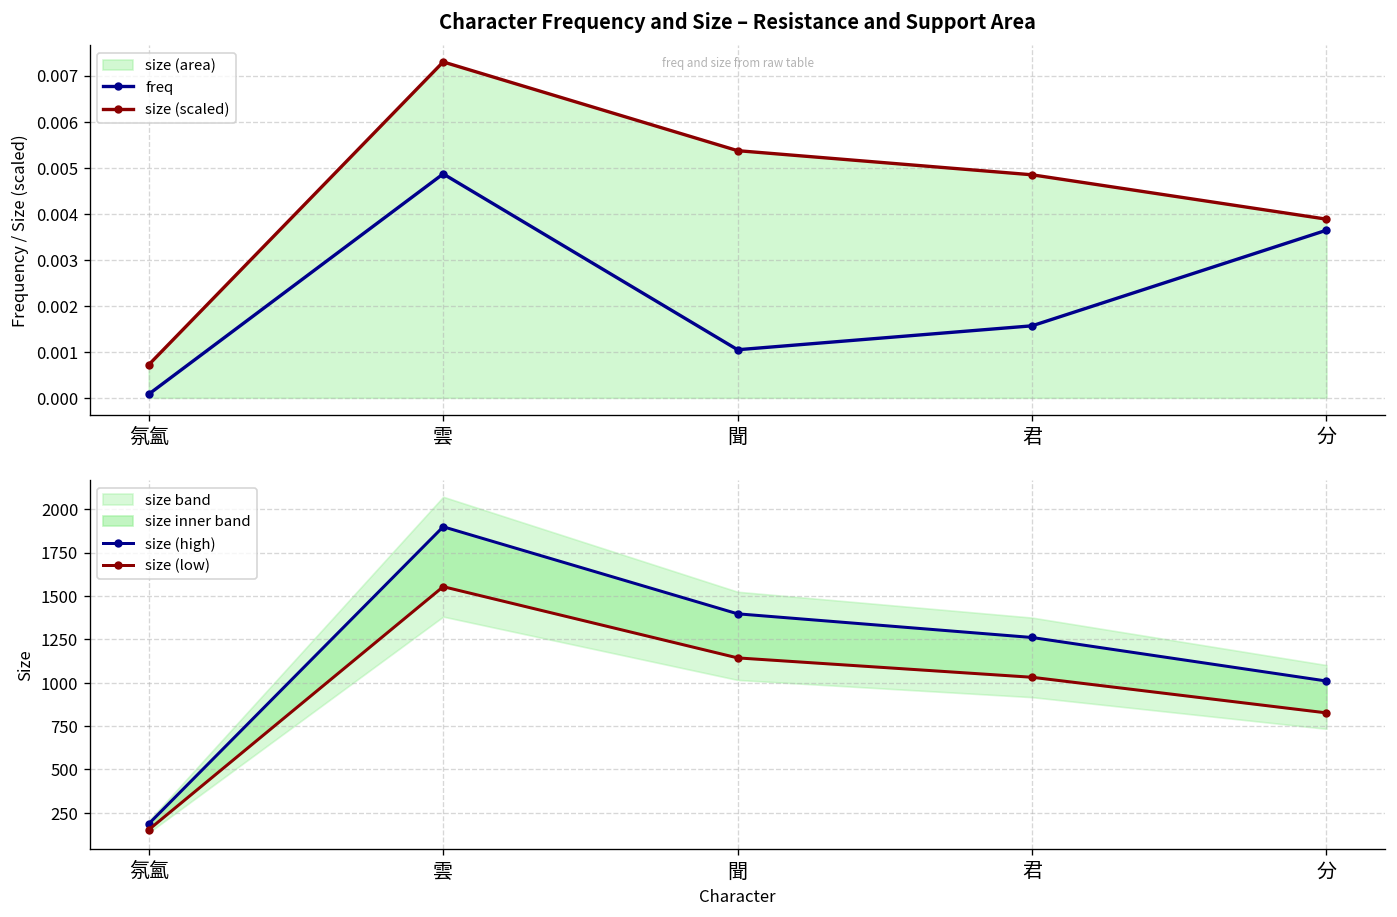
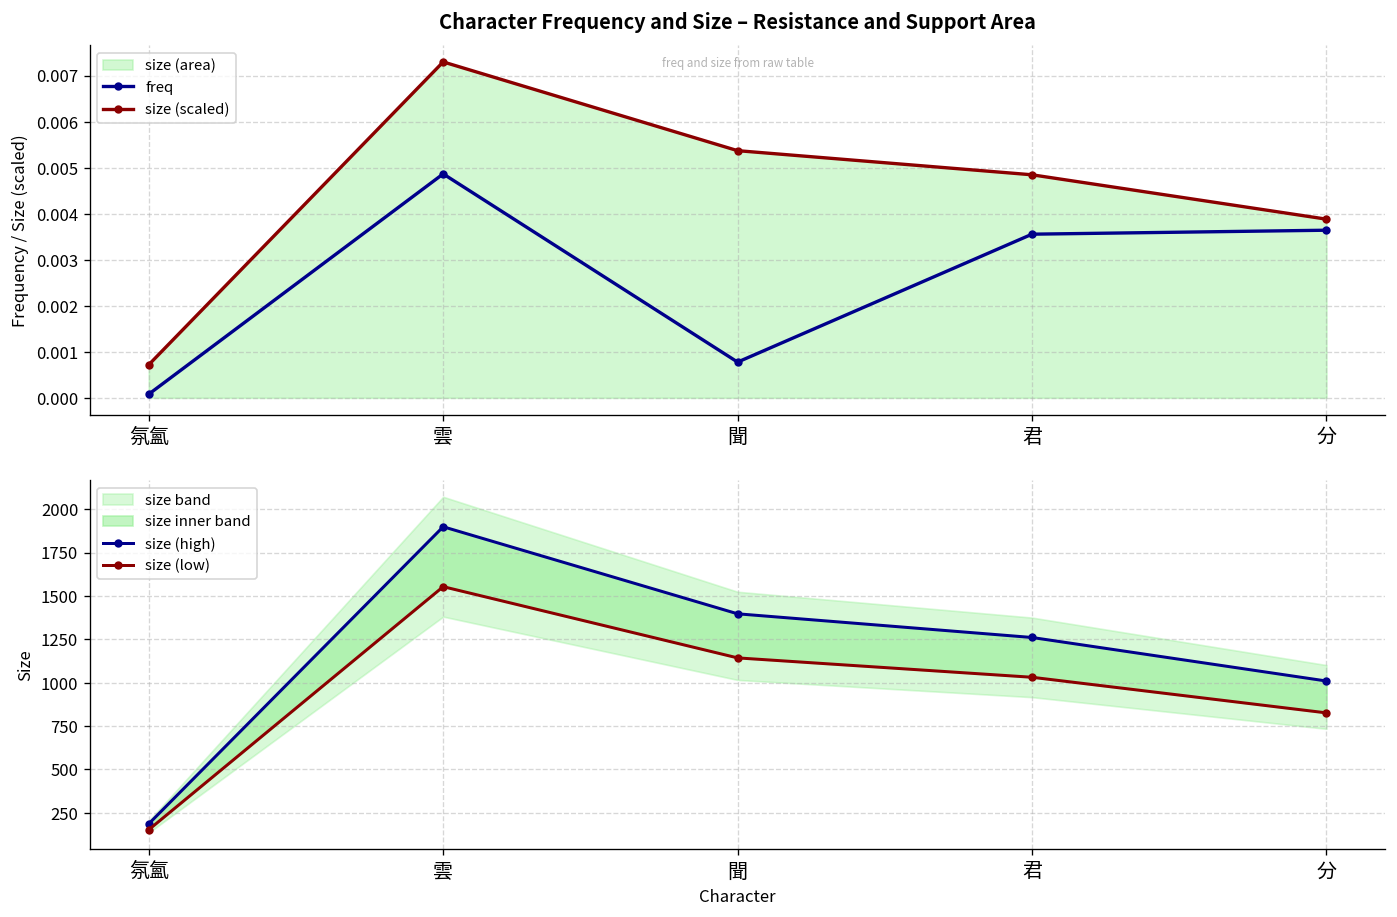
  {
    "Character Frequency and Size – Resistance and Support Area": {
      "freq": {
        "氛氳": 0.0001,
        "雲": 0.0049,
-       "聞": 0.0010,
-       "君": 0.0016,
+       "聞": 0.0008,
+       "君": 0.0036,
        "分": 0.0036
      },
      "size (area)": {
        "氛氳": 0.0007,
        "雲": 0.0073,
        "聞": 0.0054,
        "君": 0.0048,
        "分": 0.0039
      }
    }
  }
